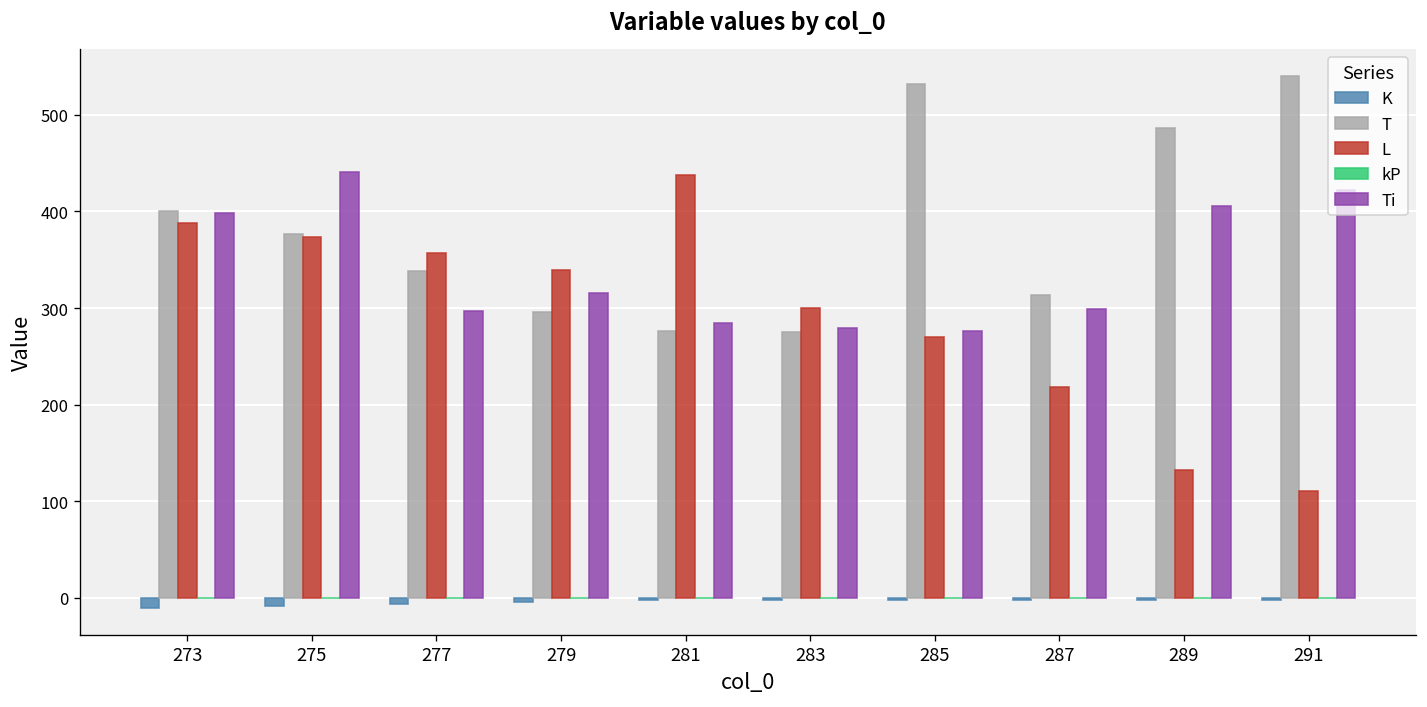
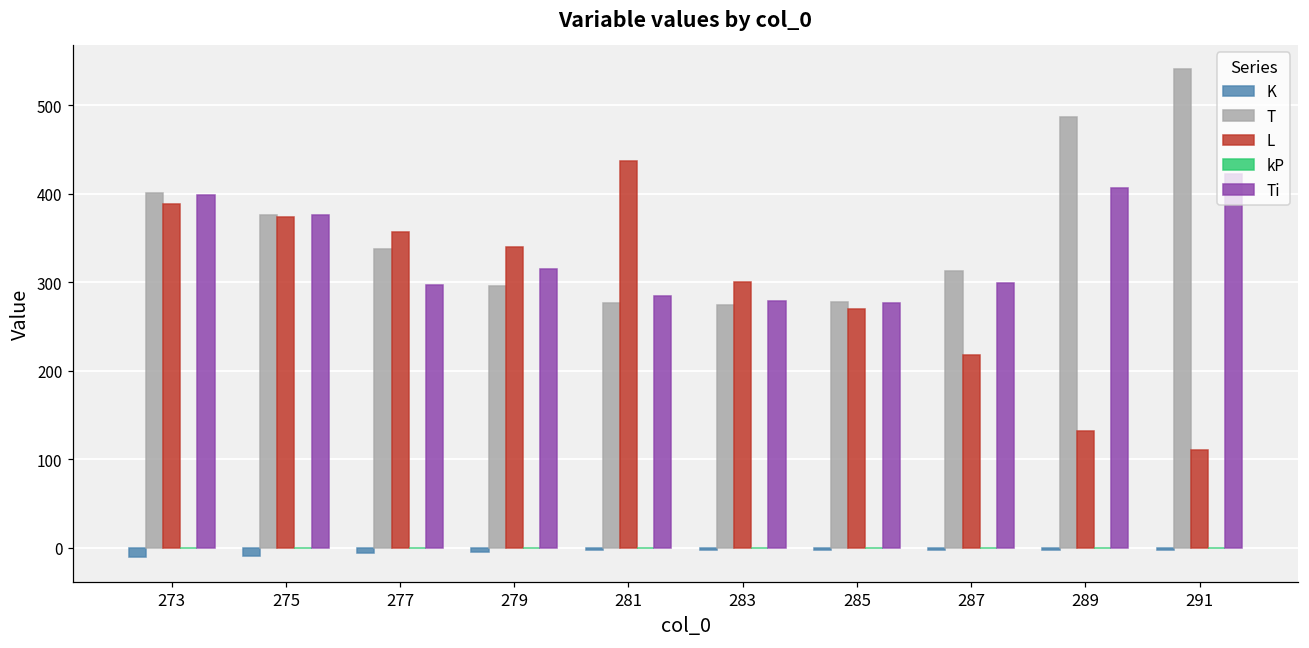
  {
    "K": {
      "273": -10,
      "275": -10,
      "277": -10,
      "279": 0
    },
    "T": {
      "273": 400,
      "275": 380,
      "277": 340,
      "279": 300,
      "281": 280,
      "283": 270,
-     "285": 530,
+     "285": 280,
      "287": 310,
      "289": 490,
      "291": 540
    },
    "L": {
      "273": 390,
      "275": 370,
      "277": 360,
      "279": 340,
      "281": 440,
      "283": 300,
      "285": 270,
      "287": 220,
      "289": 130,
      "291": 110
    },
    "Ti": {
      "273": 400,
-     "275": 440,
+     "275": 380,
      "277": 300,
      "279": 320,
      "281": 280,
      "283": 280,
      "285": 280,
      "287": 300,
      "289": 410
    }
  }
